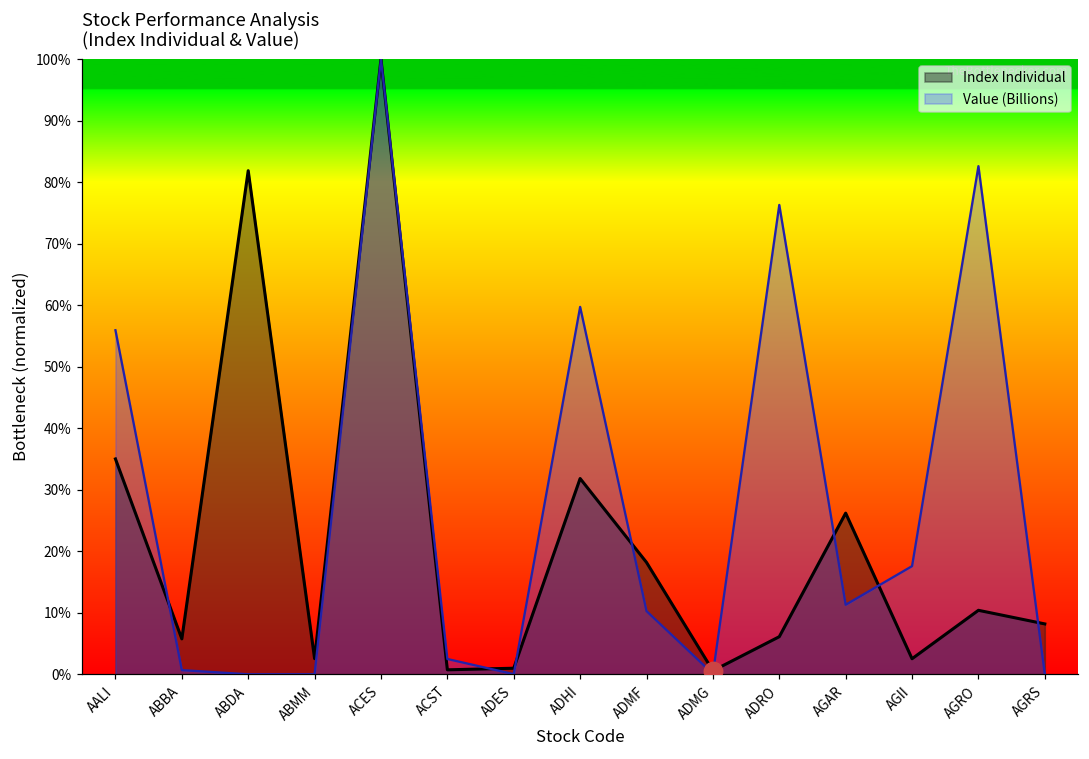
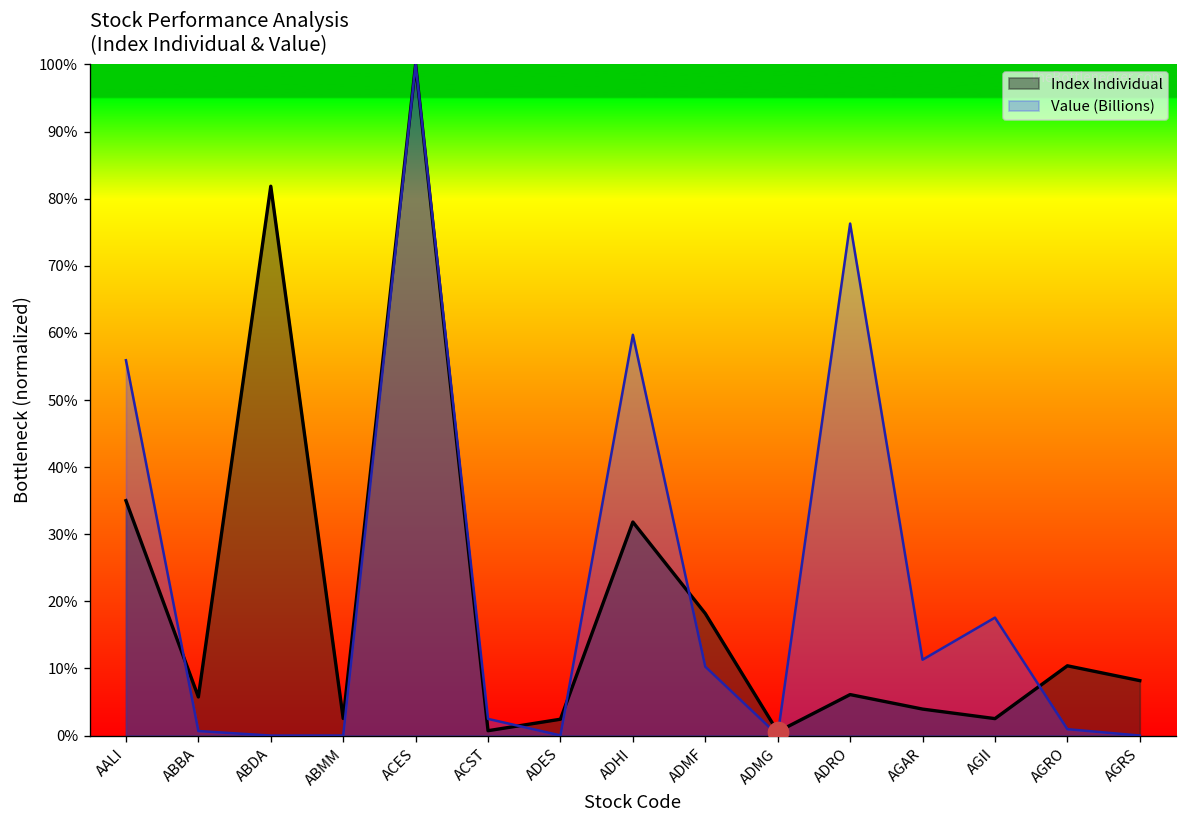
  {
    "Index Individual": {
      "AALI": "35%",
      "ABBA": "6%",
      "ABDA": "82%",
      "ABMM": "3%",
      "ACST": "1%",
-     "ADES": "1%",
+     "ADES": "2%",
      "ADHI": "32%",
      "ADMF": "18%",
      "ADRO": "6%",
-     "AGAR": "26%",
+     "AGAR": "4%",
      "AGII": "3%",
      "AGRO": "10%",
      "AGRS": "8%"
    },
    "Value (Billions)": {
      "AALI": "56%",
      "ABBA": "1%",
      "ABDA": "0%",
      "ABMM": "0%",
      "ACST": "2%",
      "ADES": "0%",
      "ADHI": "60%",
      "ADMF": "10%",
      "ADMG": "0%",
      "ADRO": "76%",
      "AGAR": "11%",
      "AGII": "18%",
-     "AGRO": "83%",
+     "AGRO": "1%",
      "AGRS": "0%"
    }
  }
